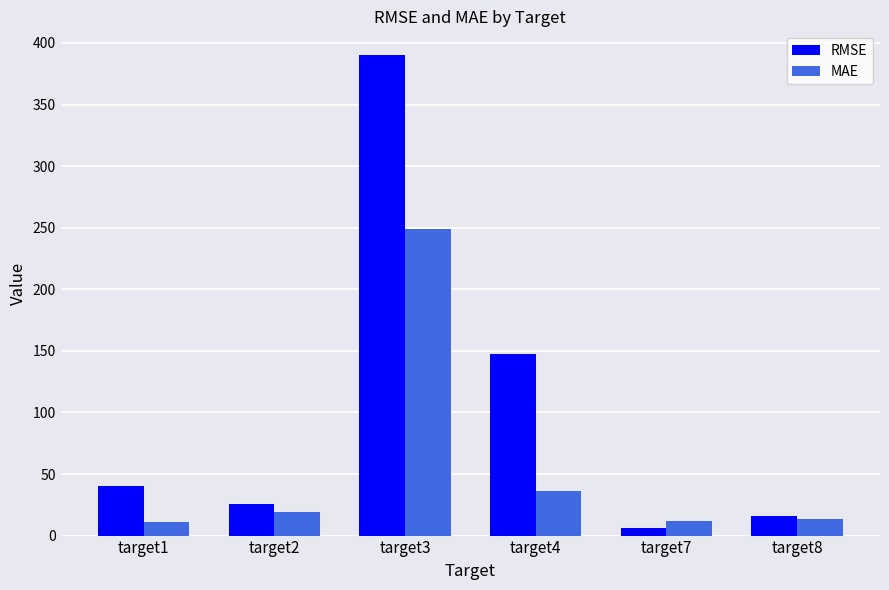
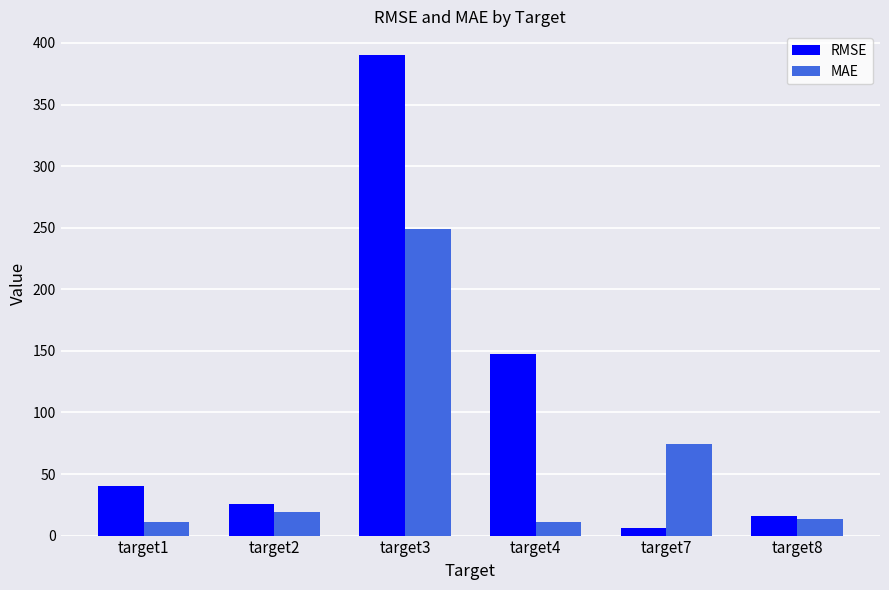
  {
    "RMSE": {
      "target1": 40,
      "target2": 25,
      "target3": 390,
      "target4": 147,
      "target7": 6,
      "target8": 16
    },
    "MAE": {
      "target1": 11,
      "target2": 19,
      "target3": 249,
-     "target4": 36,
-     "target7": 12,
+     "target4": 11,
+     "target7": 74,
      "target8": 14
    }
  }
